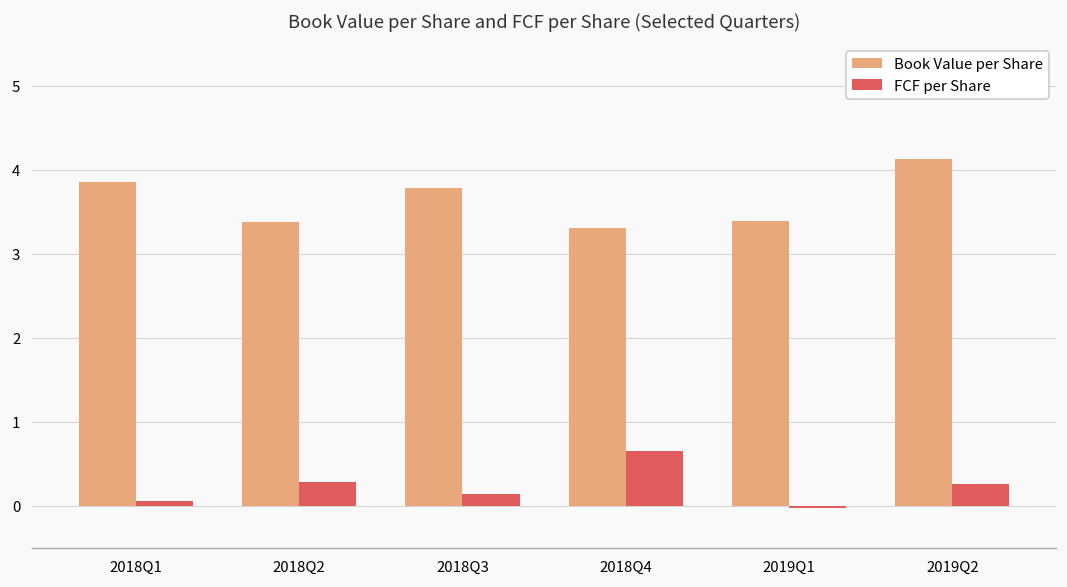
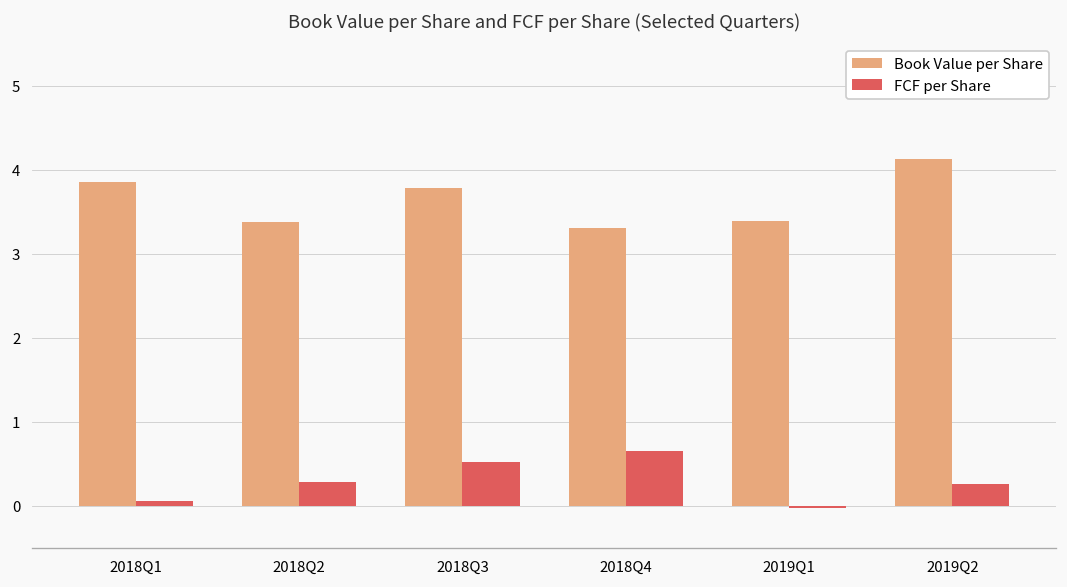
  {
    "Book Value per Share": {
      "2018Q1": 3.9,
      "2018Q2": 3.4,
      "2018Q3": 3.8,
      "2018Q4": 3.3,
      "2019Q1": 3.4,
      "2019Q2": 4.1
    },
    "FCF per Share": {
      "2018Q1": 0.1,
      "2018Q2": 0.3,
-     "2018Q3": 0.1,
+     "2018Q3": 0.5,
      "2018Q4": 0.7,
      "2019Q2": 0.3
    }
  }
